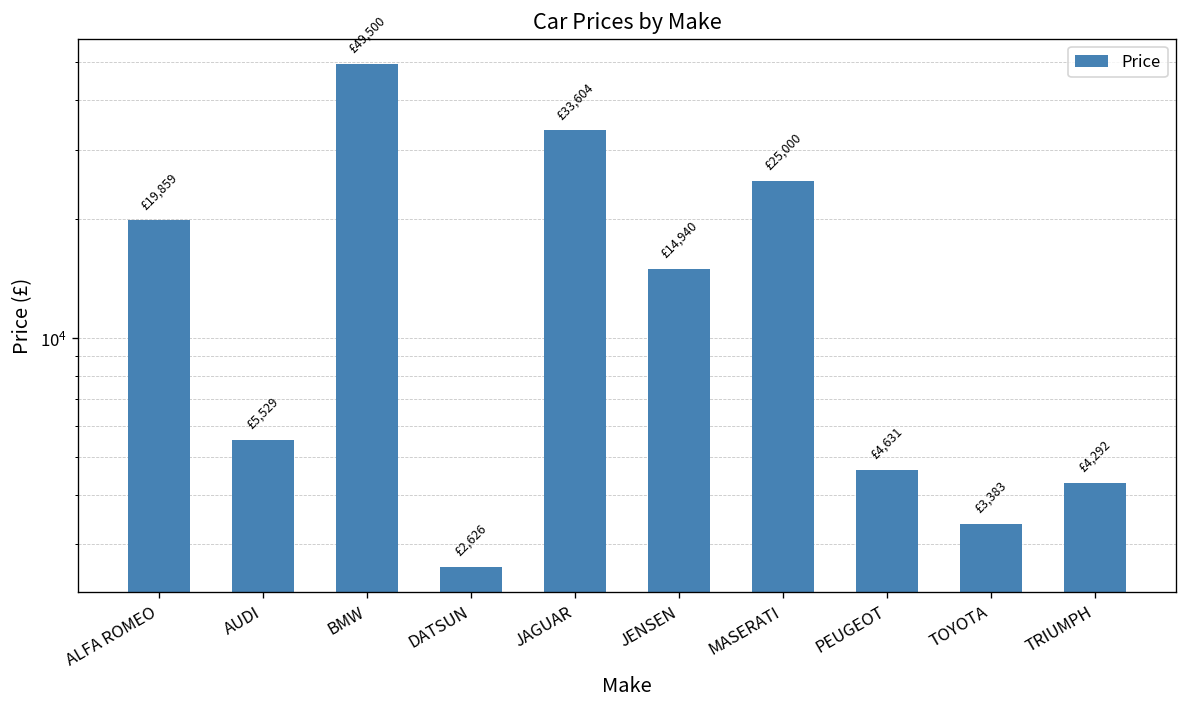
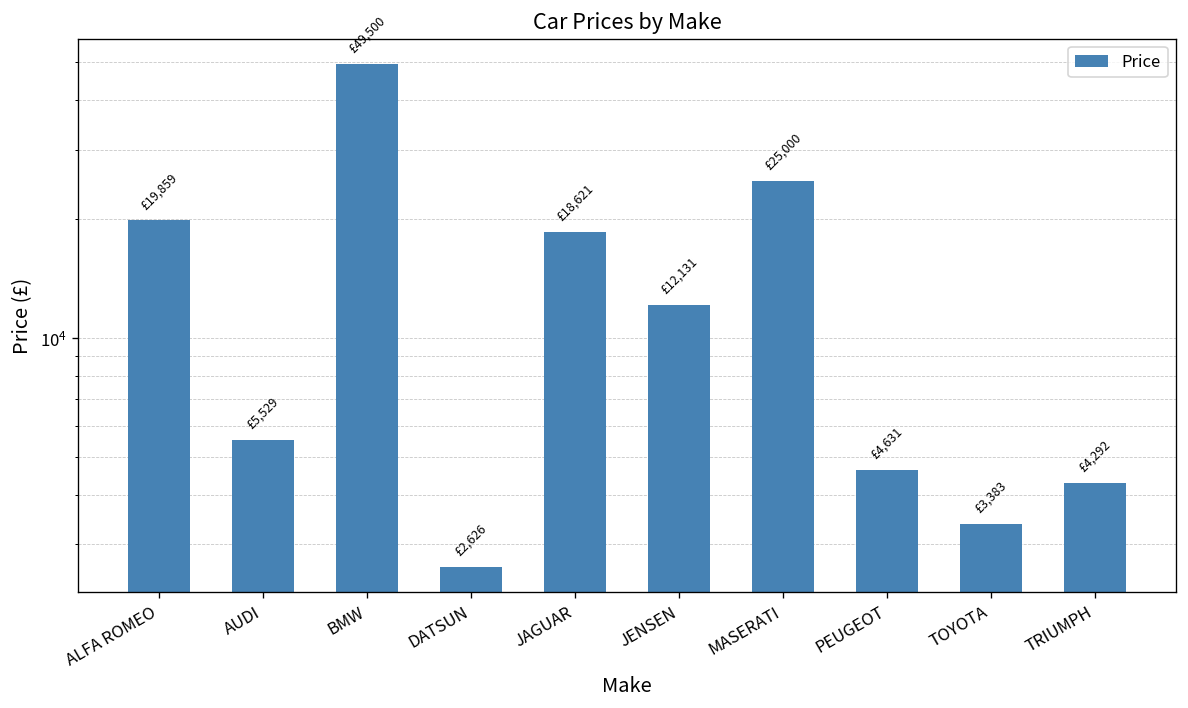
  {
    "ALFA ROMEO": "£19,859",
    "AUDI": "£5,529",
    "BMW": "£49,500",
    "DATSUN": "£2,626",
-   "JAGUAR": "£33,604",
-   "JENSEN": "£14,940",
+   "JAGUAR": "£18,621",
+   "JENSEN": "£12,131",
    "MASERATI": "£25,000",
    "PEUGEOT": "£4,631",
    "TOYOTA": "£3,383",
    "TRIUMPH": "£4,292"
  }
